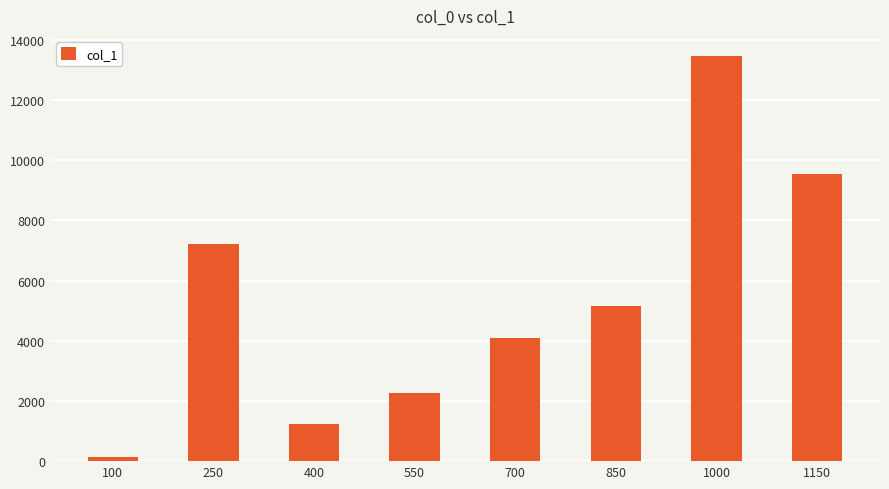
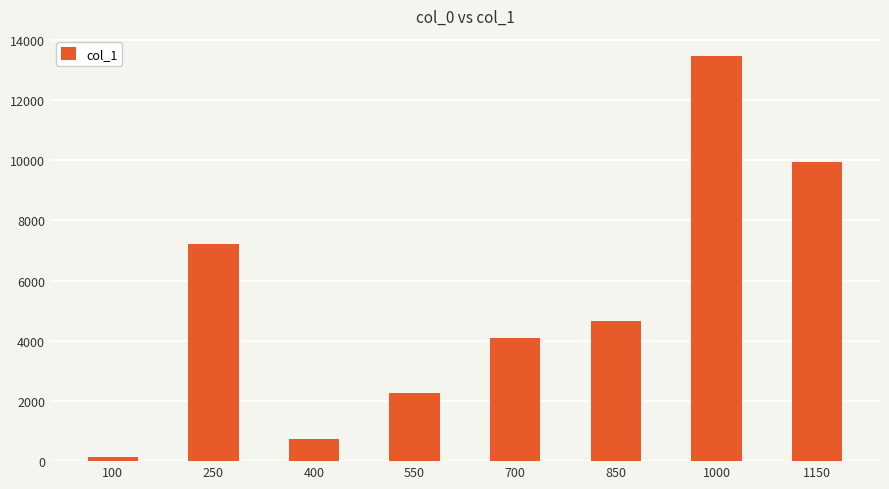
  {
    "100": 100,
    "250": 7200,
-   "400": 1200,
+   "400": 700,
    "550": 2300,
    "700": 4100,
-   "850": 5200,
+   "850": 4700,
    "1000": 13500,
-   "1150": 9600
+   "1150": 9900
  }
